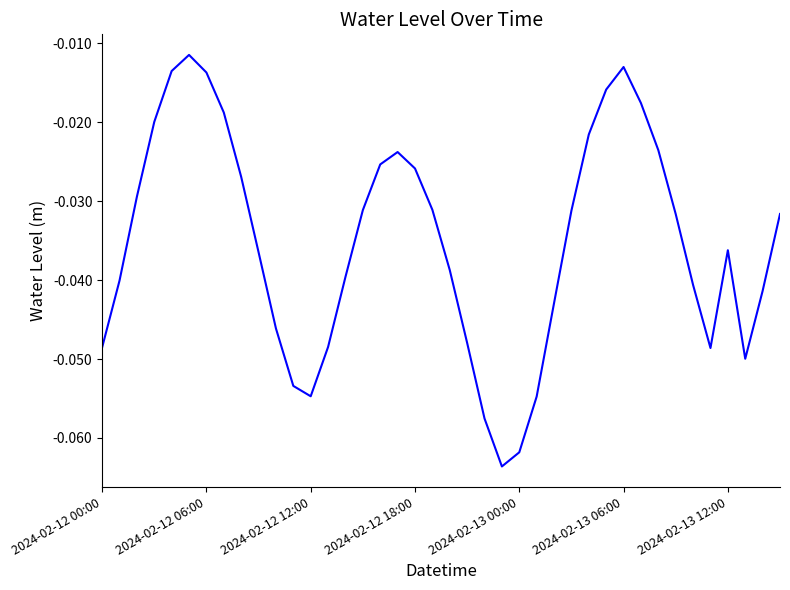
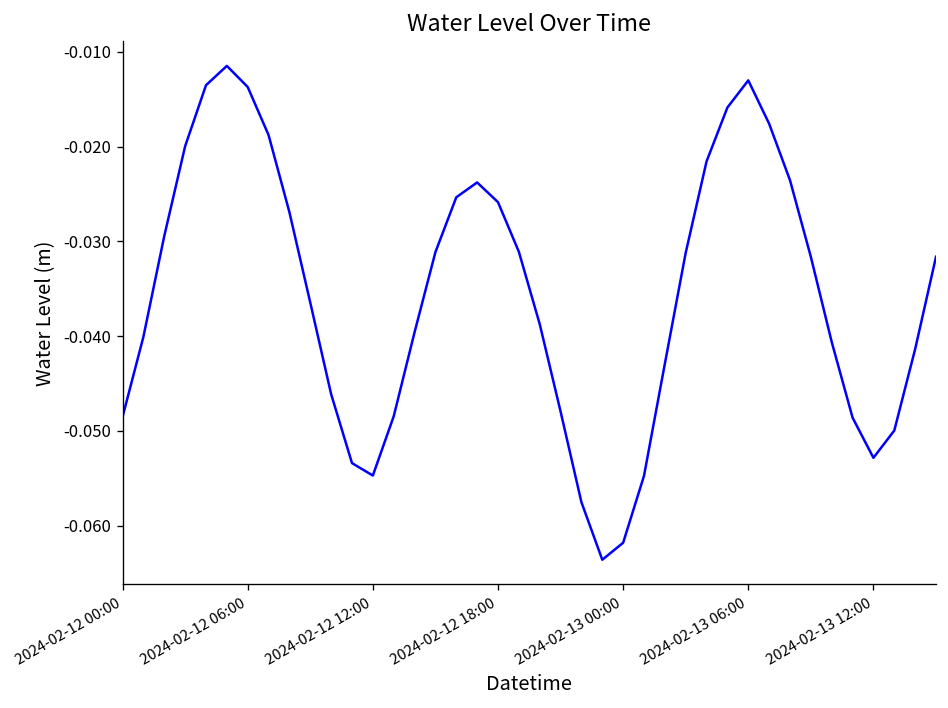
  {
    "2024-02-12 00:00": -0.049,
    "2024-02-12 06:00": -0.014,
    "2024-02-12 12:00": -0.055,
    "2024-02-12 18:00": -0.026,
    "2024-02-13 00:00": -0.062,
    "2024-02-13 06:00": -0.013,
-   "2024-02-13 12:00": -0.036
+   "2024-02-13 12:00": -0.053
  }
